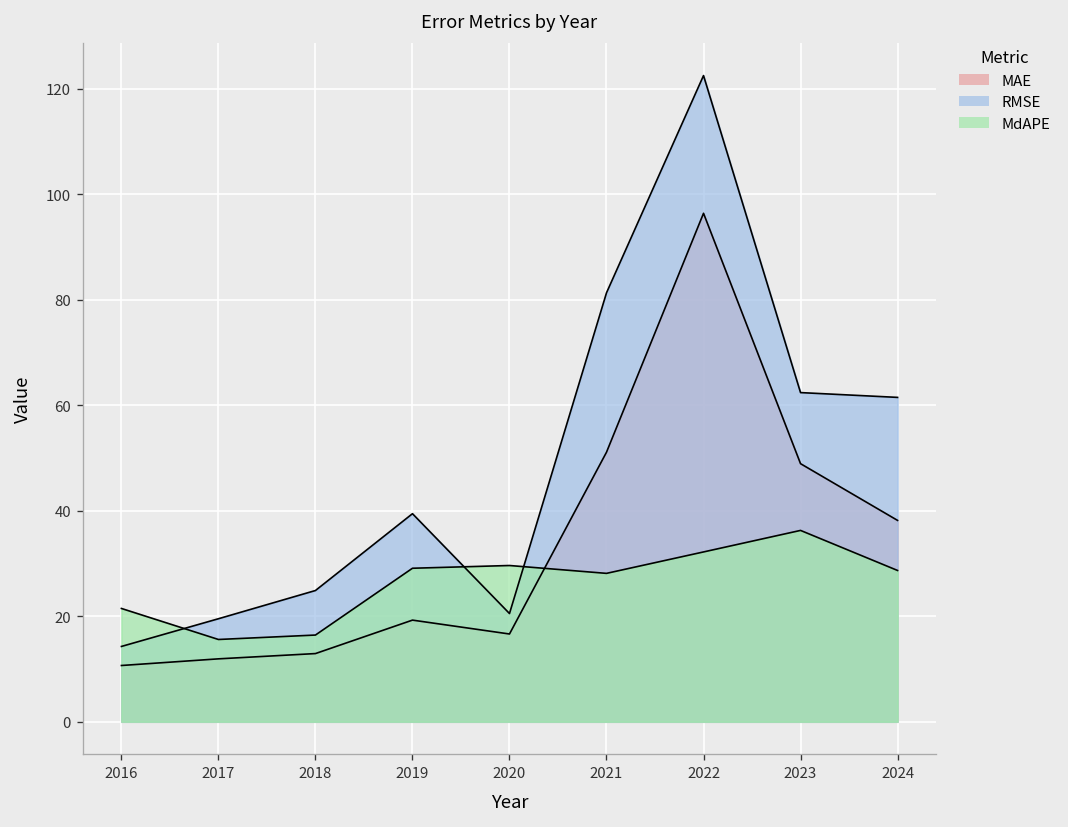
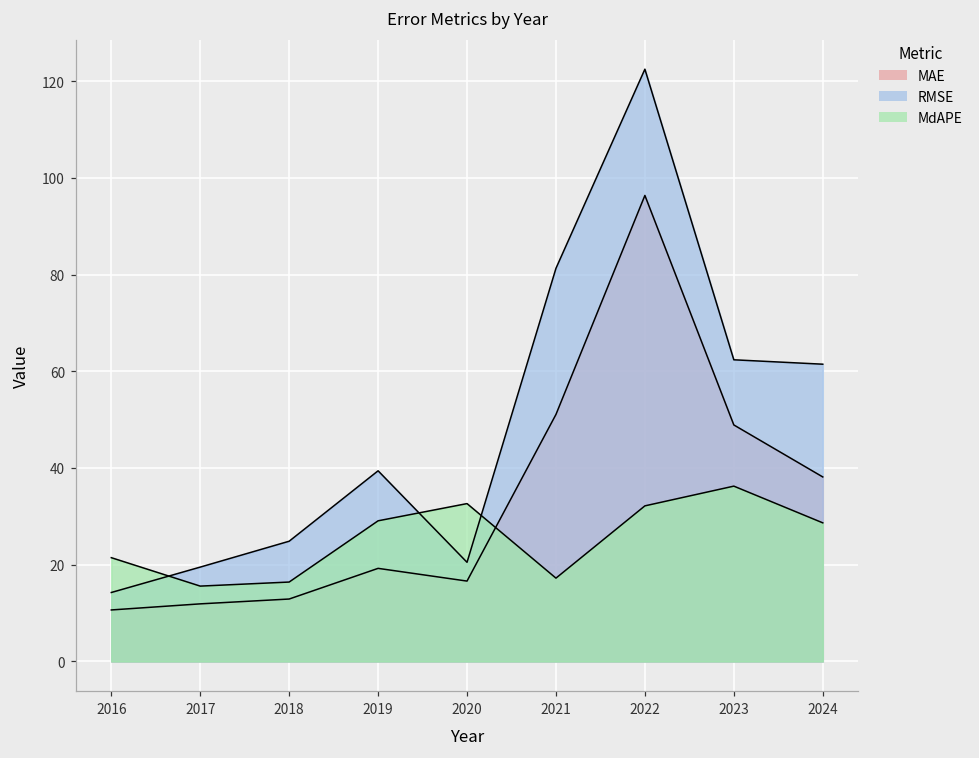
  {
    "MAE": {
      "2016": 11,
      "2017": 12,
      "2018": 13,
      "2019": 19,
      "2020": 17,
      "2021": 51,
      "2022": 96,
      "2023": 49,
      "2024": 38
    },
    "RMSE": {
      "2016": 14,
      "2017": 20,
      "2018": 25,
      "2019": 39,
      "2020": 21,
      "2021": 81,
      "2022": 122,
      "2023": 62,
      "2024": 61
    },
    "MdAPE": {
      "2016": 21,
      "2017": 16,
      "2018": 16,
      "2019": 29,
-     "2020": 30,
-     "2021": 28,
+     "2020": 33,
+     "2021": 17,
      "2022": 32,
      "2023": 36,
      "2024": 29
    }
  }
